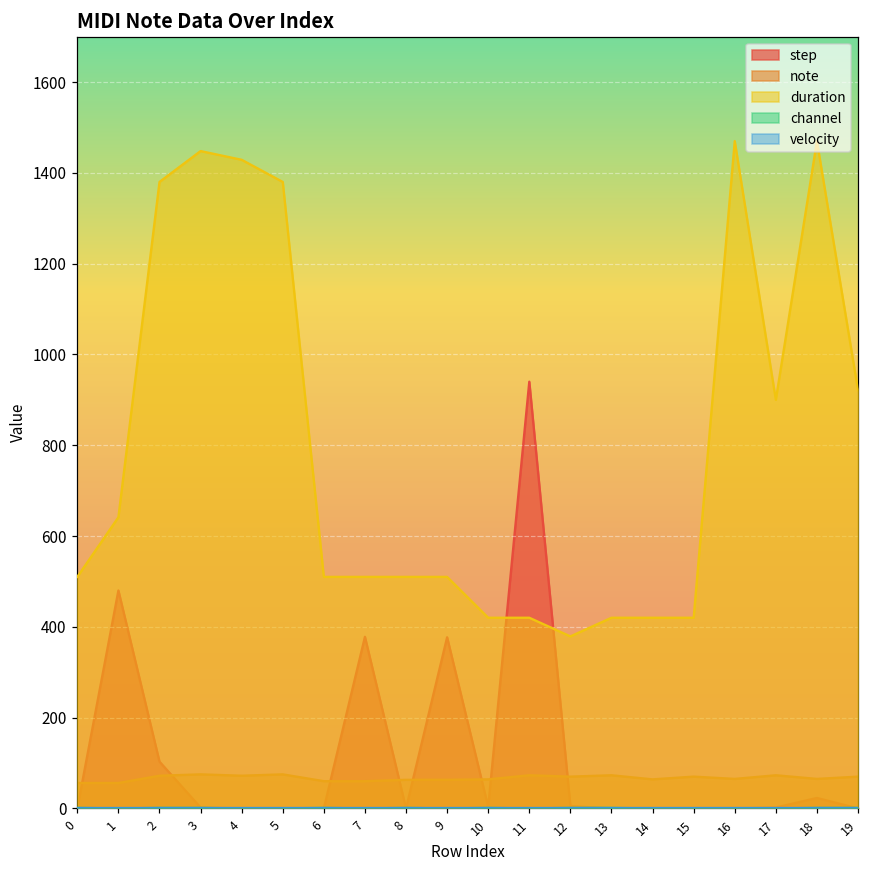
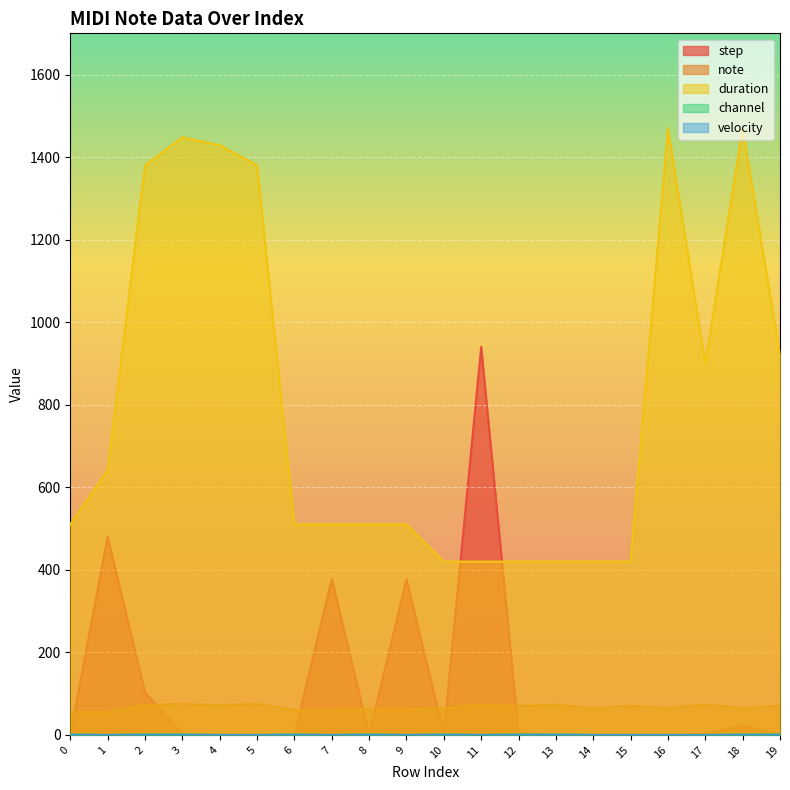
  {
    "duration": {
      "0": 510,
      "1": 640,
      "2": 1380,
      "3": 1450,
      "4": 1430,
      "5": 1380,
      "6": 510,
      "7": 510,
      "8": 510,
      "9": 510,
      "10": 420,
      "11": 420,
-     "12": 380,
+     "12": 420,
      "13": 420,
      "14": 420,
      "15": 420,
      "16": 1470,
      "17": 900,
      "19": 920
    }
  }
